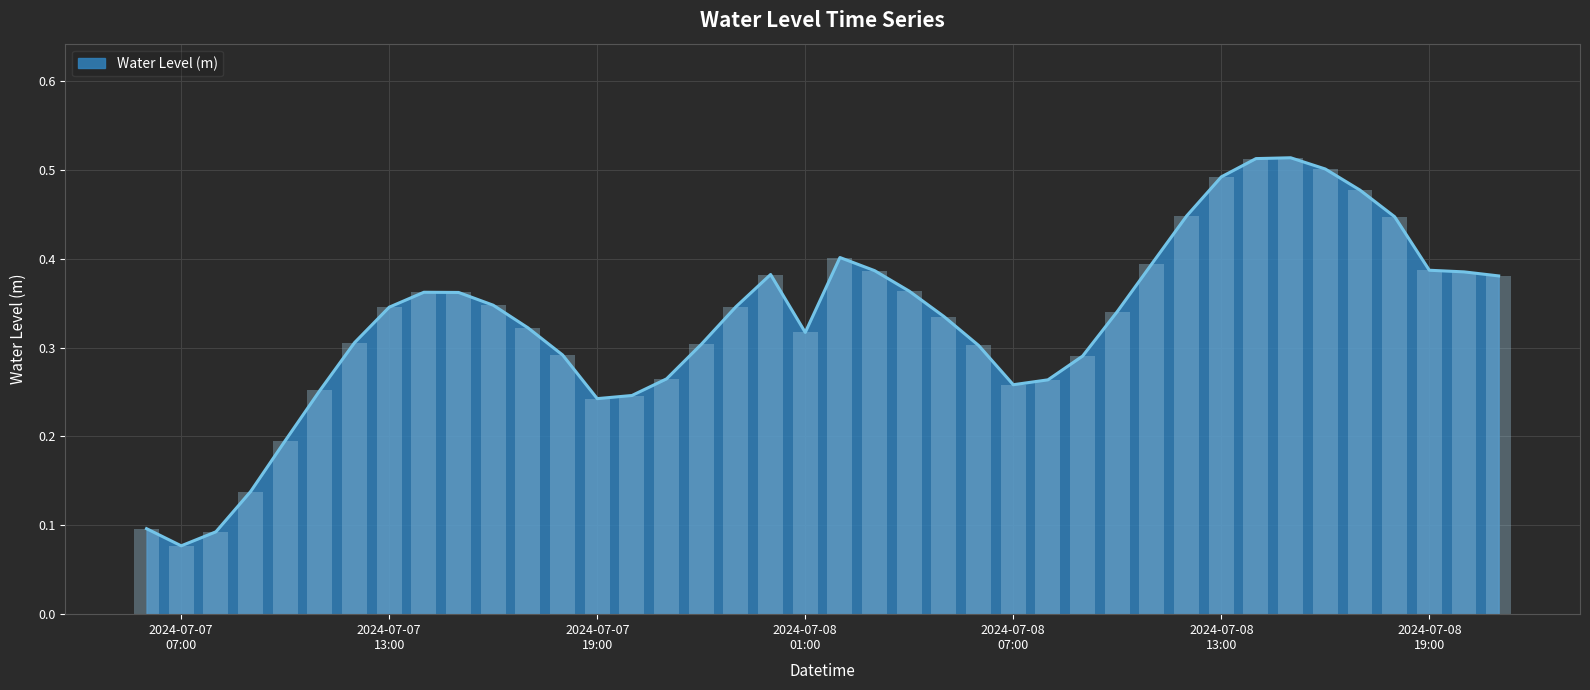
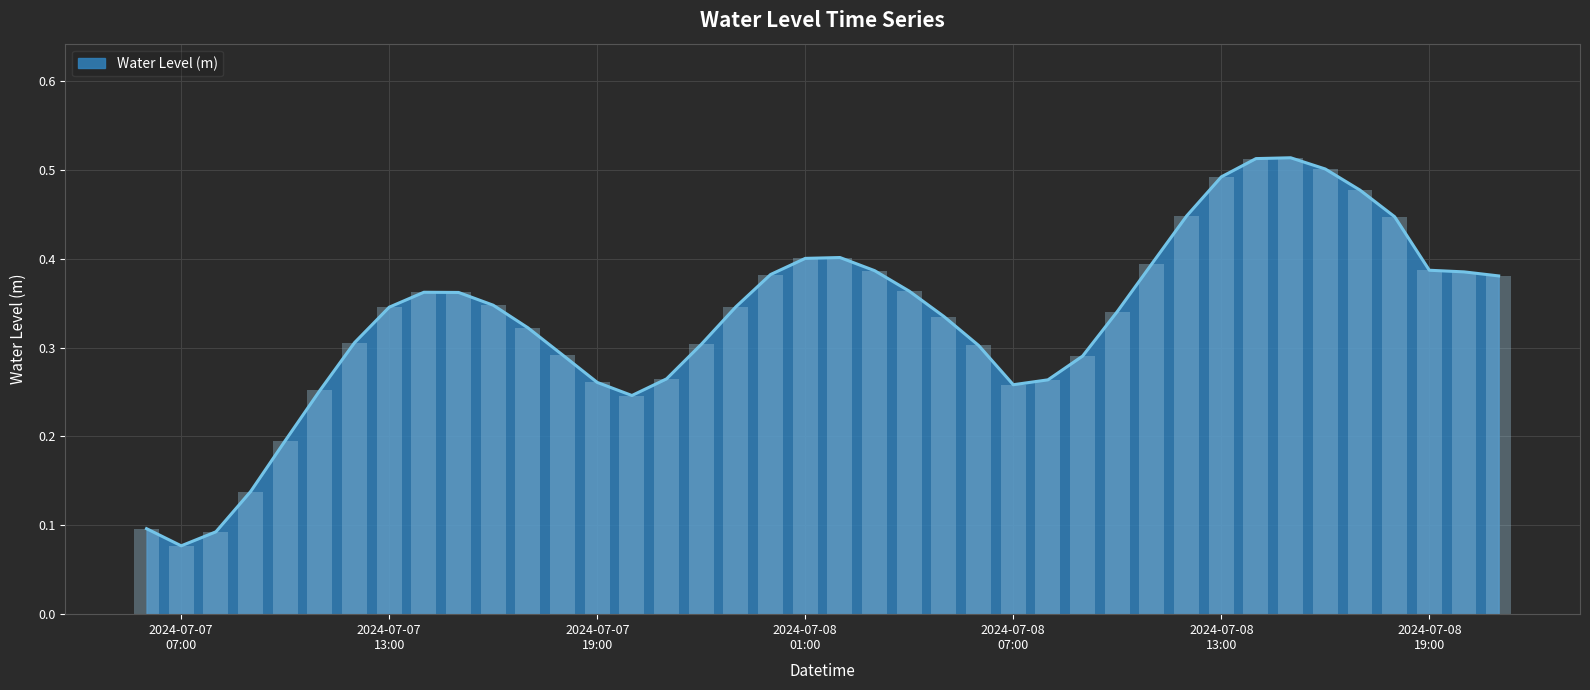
  {
    "Water Level (m)": {
      "2024-07-07 07:00": 0.08,
      "2024-07-07 13:00": 0.35,
-     "2024-07-07 19:00": 0.24,
-     "2024-07-08 01:00": 0.32,
+     "2024-07-07 19:00": 0.26,
+     "2024-07-08 01:00": 0.40,
      "2024-07-08 07:00": 0.26,
      "2024-07-08 13:00": 0.49,
      "2024-07-08 19:00": 0.39
    }
  }
